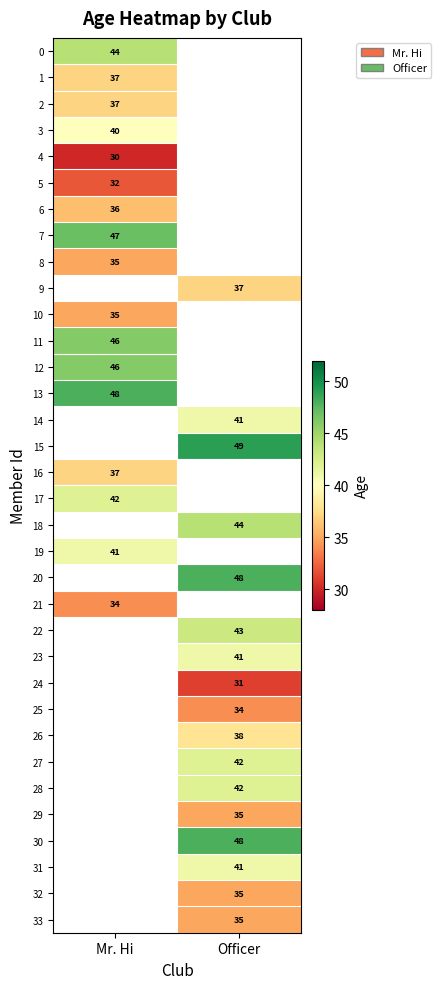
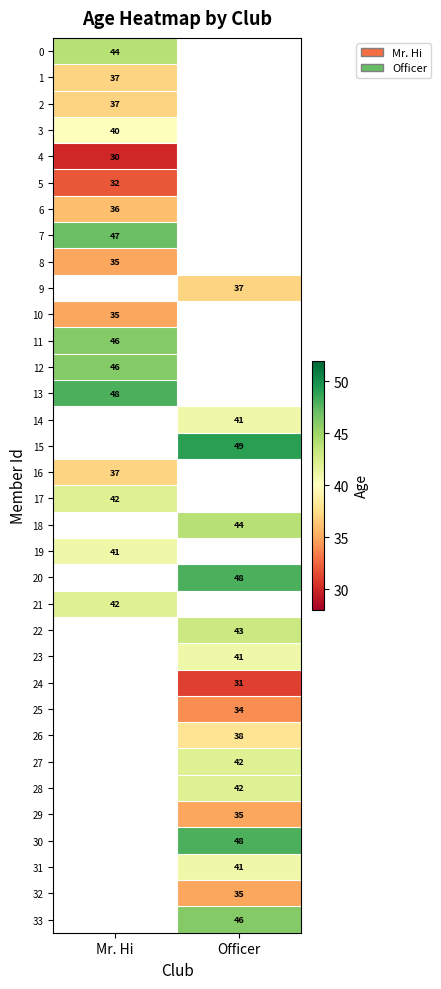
  {
    "0": {
      "Mr. Hi": 44
    },
    "1": {
      "Mr. Hi": 37
    },
    "2": {
      "Mr. Hi": 37
    },
    "3": {
      "Mr. Hi": 40
    },
    "4": {
      "Mr. Hi": 30
    },
    "5": {
      "Mr. Hi": 32
    },
    "6": {
      "Mr. Hi": 36
    },
    "7": {
      "Mr. Hi": 47
    },
    "8": {
      "Mr. Hi": 35
    },
    "9": {
      "Officer": 37
    },
    "10": {
      "Mr. Hi": 35
    },
    "11": {
      "Mr. Hi": 46
    },
    "12": {
      "Mr. Hi": 46
    },
    "13": {
      "Mr. Hi": 48
    },
    "14": {
      "Officer": 41
    },
    "15": {
      "Officer": 49
    },
    "16": {
      "Mr. Hi": 37
    },
    "17": {
      "Mr. Hi": 42
    },
    "18": {
      "Officer": 44
    },
    "19": {
      "Mr. Hi": 41
    },
    "20": {
      "Officer": 48
    },
    "21": {
-     "Mr. Hi": 34
+     "Mr. Hi": 42
    },
    "22": {
      "Officer": 43
    },
    "23": {
      "Officer": 41
    },
    "24": {
      "Officer": 31
    },
    "25": {
      "Officer": 34
    },
    "26": {
      "Officer": 38
    },
    "27": {
      "Officer": 42
    },
    "28": {
      "Officer": 42
    },
    "29": {
      "Officer": 35
    },
    "30": {
      "Officer": 48
    },
    "31": {
      "Officer": 41
    },
    "32": {
      "Officer": 35
    },
    "33": {
-     "Officer": 35
+     "Officer": 46
    }
  }
